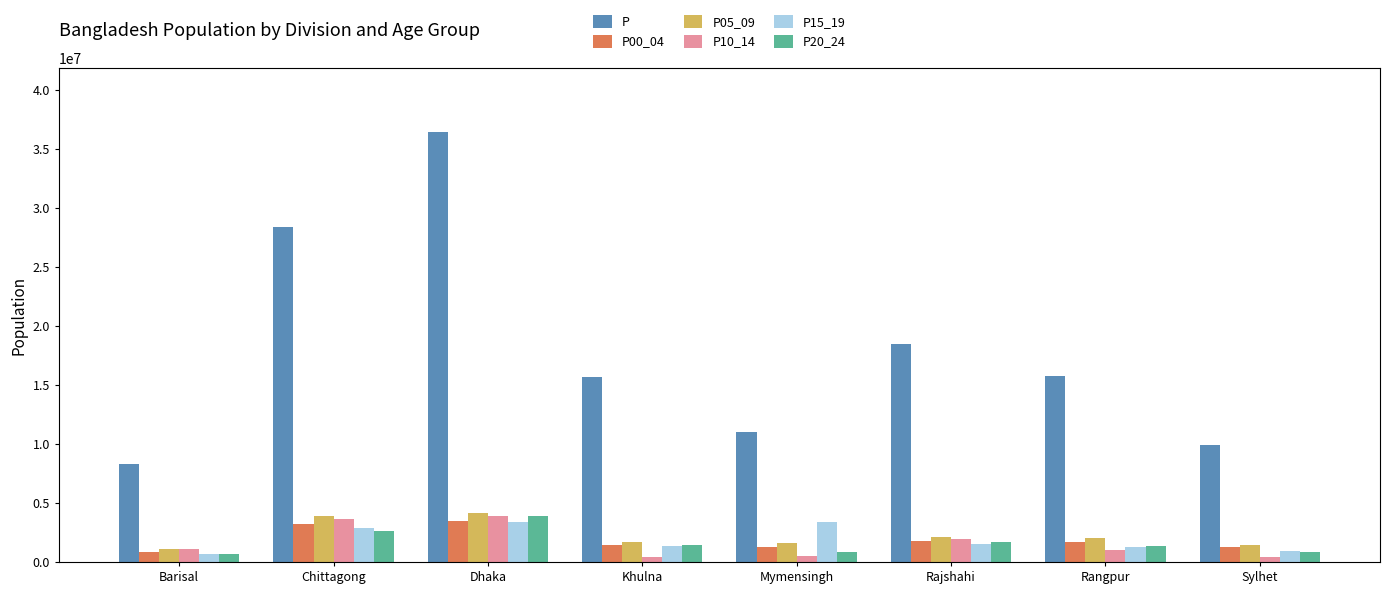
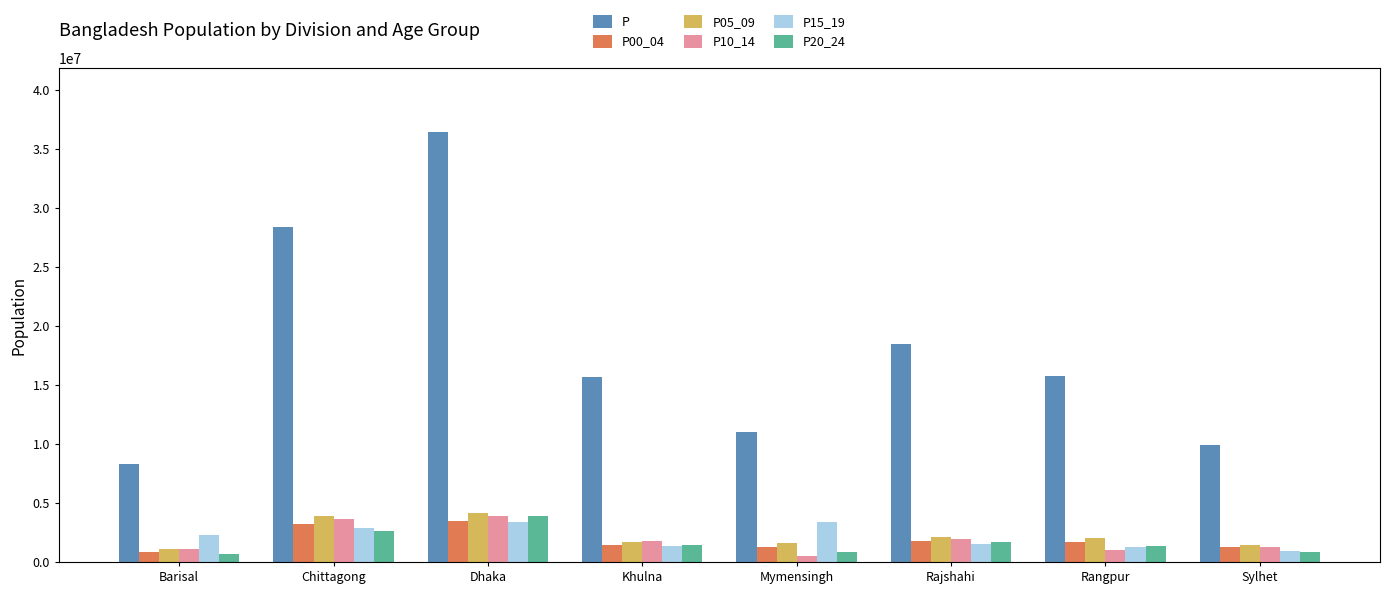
  {
    "P00_04": {
      "Barisal": 900000,
      "Chittagong": 3300000,
      "Dhaka": 3500000,
      "Khulna": 1400000,
      "Mymensingh": 1300000,
      "Rajshahi": 1800000,
      "Rangpur": 1700000,
      "Sylhet": 1300000
    },
    "P05_09": {
      "Barisal": 1100000,
      "Chittagong": 3900000,
      "Dhaka": 4200000,
      "Khulna": 1700000,
      "Mymensingh": 1600000,
      "Rajshahi": 2100000,
      "Rangpur": 2000000,
      "Sylhet": 1500000
    },
    "P10_14": {
      "Barisal": 1100000,
      "Chittagong": 3600000,
      "Dhaka": 3900000,
-     "Khulna": 400000,
+     "Khulna": 1700000,
      "Mymensingh": 500000,
      "Rajshahi": 2000000,
      "Rangpur": 1000000,
-     "Sylhet": 400000
+     "Sylhet": 1200000
    },
    "P15_19": {
-     "Barisal": 700000,
+     "Barisal": 2200000,
      "Chittagong": 2900000,
      "Dhaka": 3400000,
      "Khulna": 1300000,
      "Mymensingh": 3400000,
      "Rajshahi": 1500000,
      "Rangpur": 1300000,
      "Sylhet": 1000000
    }
  }
